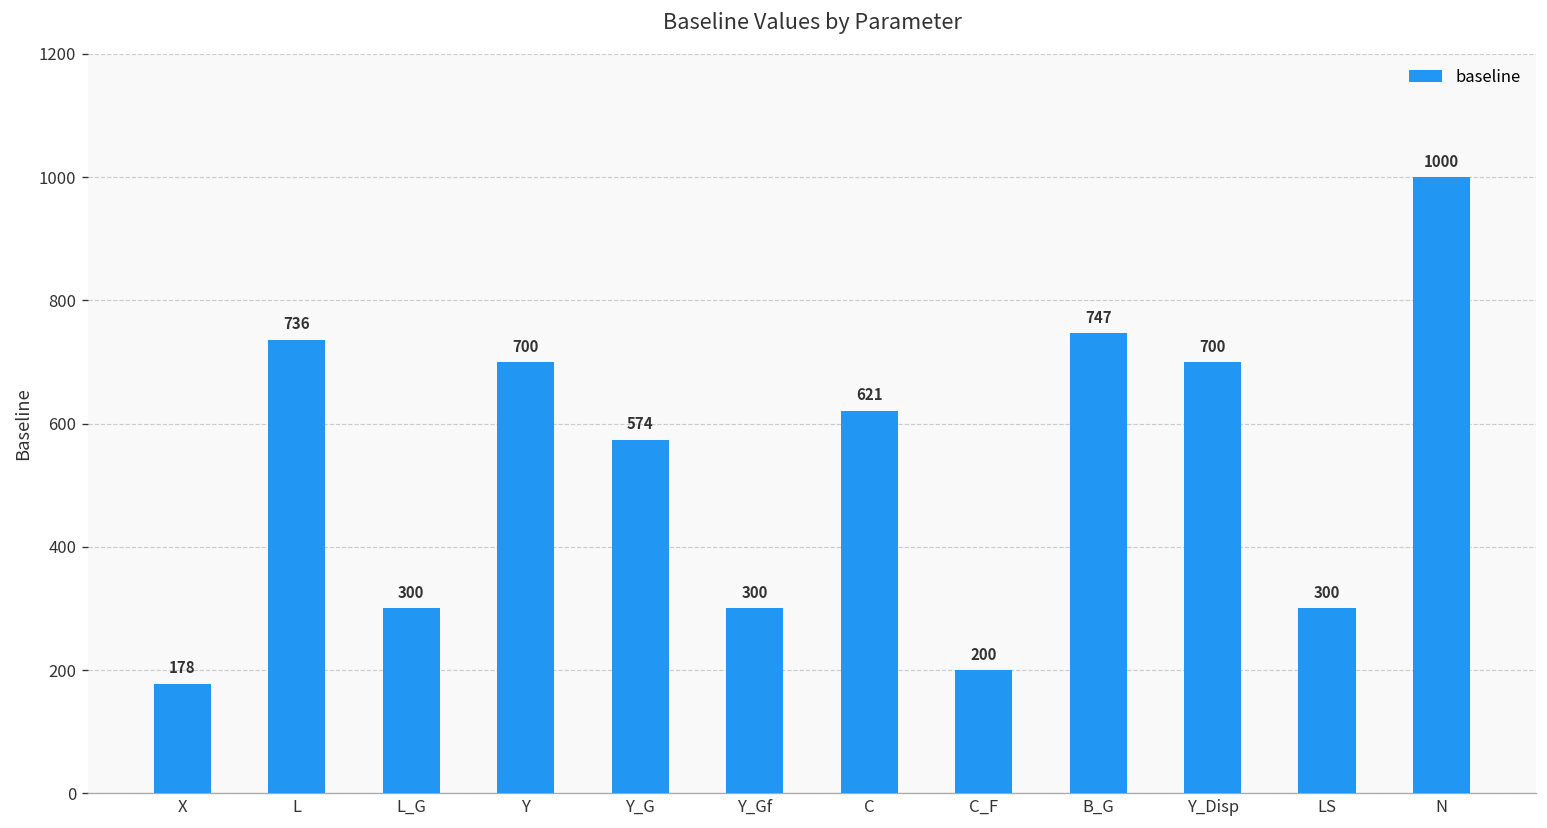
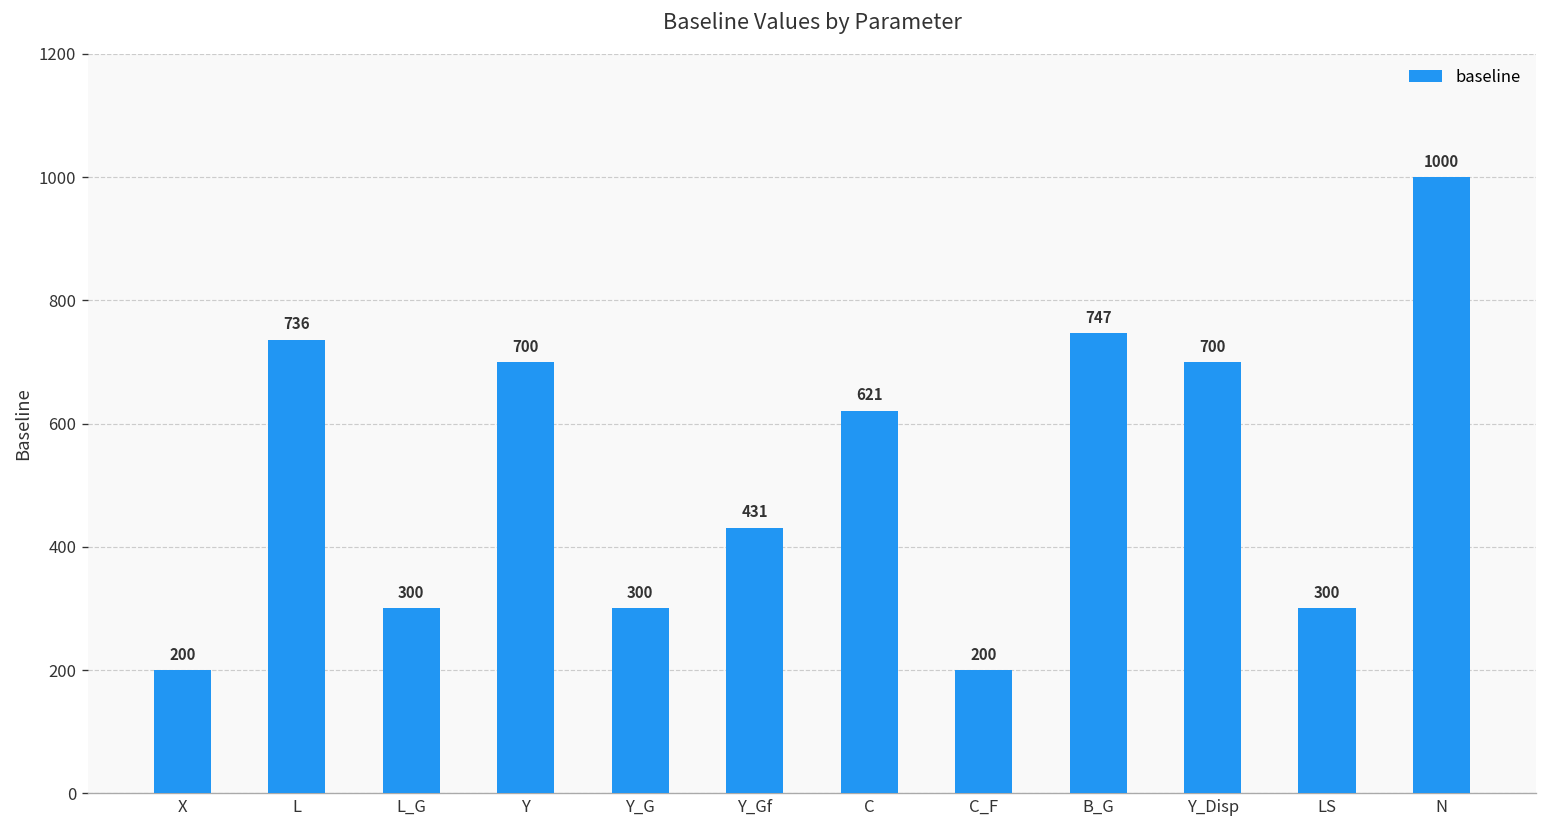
  {
-   "X": 178,
+   "X": 200,
    "L": 736,
    "L_G": 300,
    "Y": 700,
-   "Y_G": 574,
-   "Y_Gf": 300,
+   "Y_G": 300,
+   "Y_Gf": 431,
    "C": 621,
    "C_F": 200,
    "B_G": 747,
    "Y_Disp": 700,
    "LS": 300,
    "N": 1000
  }
